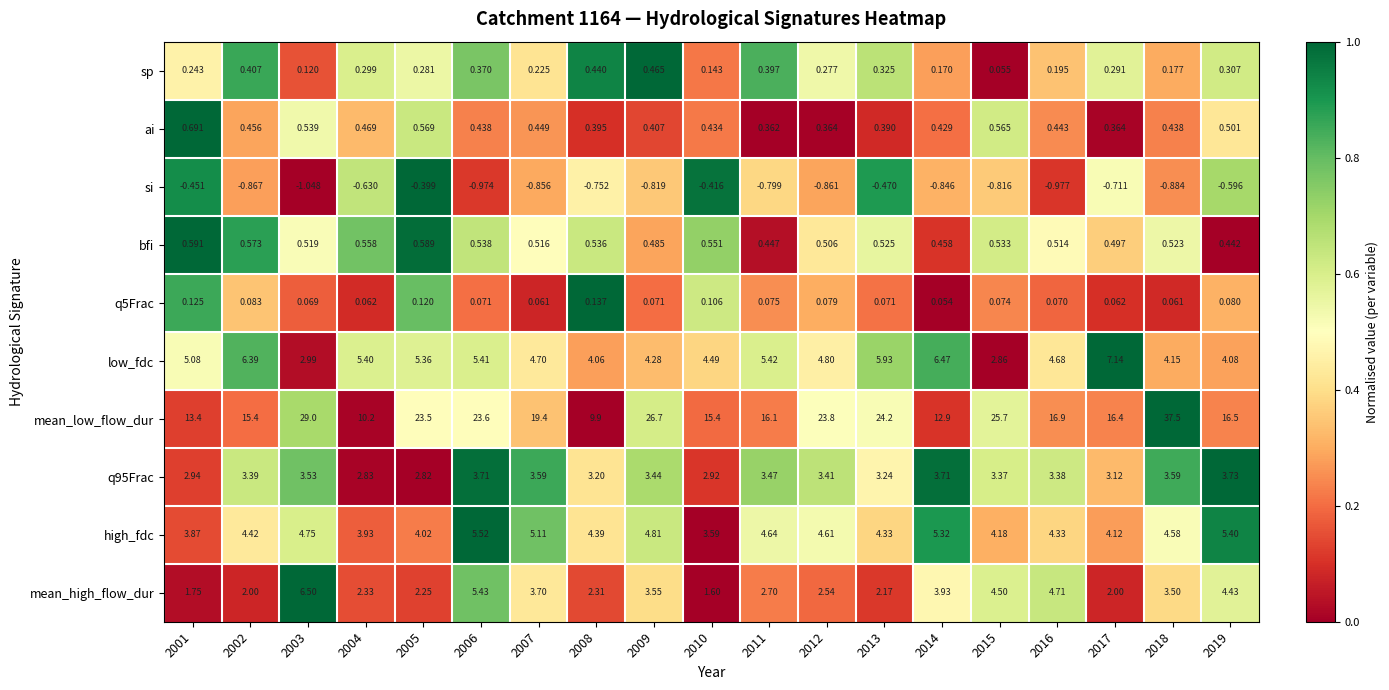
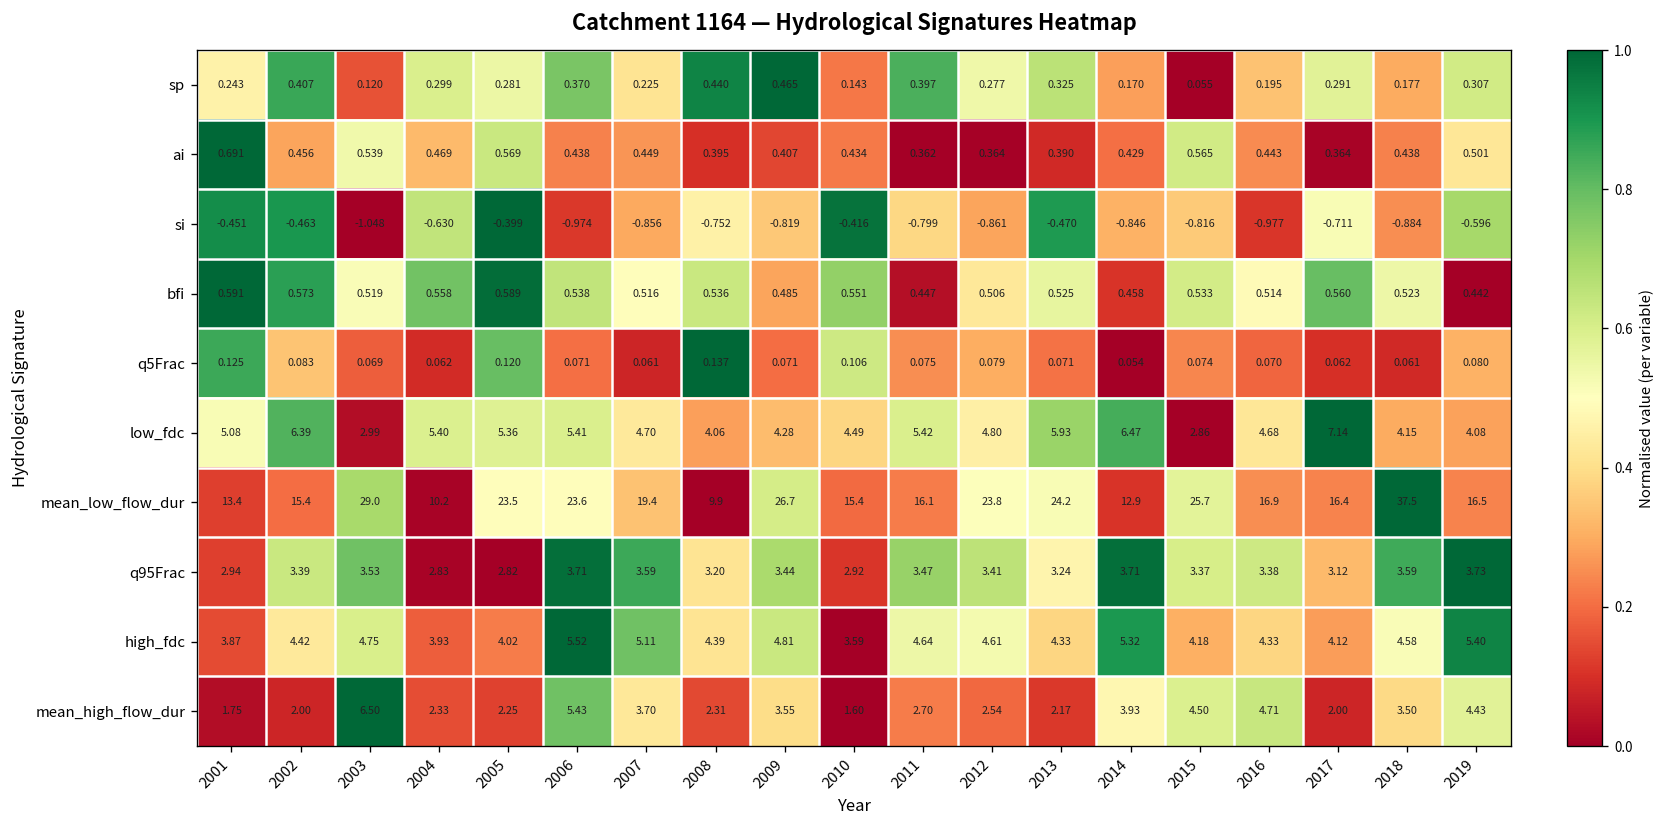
  {
    "sp": {
      "2001": 0.243,
      "2002": 0.407,
      "2003": 0.120,
      "2004": 0.299,
      "2005": 0.281,
      "2006": 0.370,
      "2007": 0.225,
      "2008": 0.440,
      "2009": 0.465,
      "2010": 0.143,
      "2011": 0.397,
      "2012": 0.277,
      "2013": 0.325,
      "2014": 0.170,
      "2015": 0.055,
      "2016": 0.195,
      "2017": 0.291,
      "2018": 0.177,
      "2019": 0.307
    },
    "ai": {
      "2001": 0.691,
      "2002": 0.456,
      "2003": 0.539,
      "2004": 0.469,
      "2005": 0.569,
      "2006": 0.438,
      "2007": 0.449,
      "2008": 0.395,
      "2009": 0.407,
      "2010": 0.434,
      "2011": 0.362,
      "2012": 0.364,
      "2013": 0.390,
      "2014": 0.429,
      "2015": 0.565,
      "2016": 0.443,
      "2017": 0.364,
      "2018": 0.438,
      "2019": 0.501
    },
    "si": {
      "2001": -0.451,
-     "2002": -0.867,
+     "2002": -0.463,
      "2003": -1.048,
      "2004": -0.630,
      "2005": -0.399,
      "2006": -0.974,
      "2007": -0.856,
      "2008": -0.752,
      "2009": -0.819,
      "2010": -0.416,
      "2011": -0.799,
      "2012": -0.861,
      "2013": -0.470,
      "2014": -0.846,
      "2015": -0.816,
      "2016": -0.977,
      "2017": -0.711,
      "2018": -0.884,
      "2019": -0.596
    },
    "bfi": {
      "2001": 0.591,
      "2002": 0.573,
      "2003": 0.519,
      "2004": 0.558,
      "2005": 0.589,
      "2006": 0.538,
      "2007": 0.516,
      "2008": 0.536,
      "2009": 0.485,
      "2010": 0.551,
      "2011": 0.447,
      "2012": 0.506,
      "2013": 0.525,
      "2014": 0.458,
      "2015": 0.533,
      "2016": 0.514,
-     "2017": 0.497,
+     "2017": 0.560,
      "2018": 0.523,
      "2019": 0.442
    },
    "q5Frac": {
      "2001": 0.125,
      "2002": 0.083,
      "2003": 0.069,
      "2004": 0.062,
      "2005": 0.120,
      "2006": 0.071,
      "2007": 0.061,
      "2008": 0.137,
      "2009": 0.071,
      "2010": 0.106,
      "2011": 0.075,
      "2012": 0.079,
      "2013": 0.071,
      "2014": 0.054,
      "2015": 0.074,
      "2016": 0.070,
      "2017": 0.062,
      "2018": 0.061,
      "2019": 0.080
    },
    "low_fdc": {
      "2001": 5.08,
      "2002": 6.39,
      "2003": 2.99,
      "2004": 5.40,
      "2005": 5.36,
      "2006": 5.41,
      "2007": 4.70,
      "2008": 4.06,
      "2009": 4.28,
      "2010": 4.49,
      "2011": 5.42,
      "2012": 4.80,
      "2013": 5.93,
      "2014": 6.47,
      "2015": 2.86,
      "2016": 4.68,
      "2017": 7.14,
      "2018": 4.15,
      "2019": 4.08
    },
    "mean_low_flow_dur": {
      "2001": 13.4,
      "2002": 15.4,
      "2003": 29.0,
      "2004": 10.2,
      "2005": 23.5,
      "2006": 23.6,
      "2007": 19.4,
      "2008": 9.9,
      "2009": 26.7,
      "2010": 15.4,
      "2011": 16.1,
      "2012": 23.8,
      "2013": 24.2,
      "2014": 12.9,
      "2015": 25.7,
      "2016": 16.9,
      "2017": 16.4,
      "2018": 37.5,
      "2019": 16.5
    },
    "q95Frac": {
      "2001": 2.94,
      "2002": 3.39,
      "2003": 3.53,
      "2004": 2.83,
      "2005": 2.82,
      "2006": 3.71,
      "2007": 3.59,
      "2008": 3.20,
      "2009": 3.44,
      "2010": 2.92,
      "2011": 3.47,
      "2012": 3.41,
      "2013": 3.24,
      "2014": 3.71,
      "2015": 3.37,
      "2016": 3.38,
      "2017": 3.12,
      "2018": 3.59,
      "2019": 3.73
    },
    "high_fdc": {
      "2001": 3.87,
      "2002": 4.42,
      "2003": 4.75,
      "2004": 3.93,
      "2005": 4.02,
      "2006": 5.52,
      "2007": 5.11,
      "2008": 4.39,
      "2009": 4.81,
      "2010": 3.59,
      "2011": 4.64,
      "2012": 4.61,
      "2013": 4.33,
      "2014": 5.32,
      "2015": 4.18,
      "2016": 4.33,
      "2017": 4.12,
      "2018": 4.58,
      "2019": 5.40
    },
    "mean_high_flow_dur": {
      "2001": 1.75,
      "2002": 2.00,
      "2003": 6.50,
      "2004": 2.33,
      "2005": 2.25,
      "2006": 5.43,
      "2007": 3.70,
      "2008": 2.31,
      "2009": 3.55,
      "2010": 1.60,
      "2011": 2.70,
      "2012": 2.54,
      "2013": 2.17,
      "2014": 3.93,
      "2015": 4.50,
      "2016": 4.71,
      "2017": 2.00,
      "2018": 3.50,
      "2019": 4.43
    }
  }
